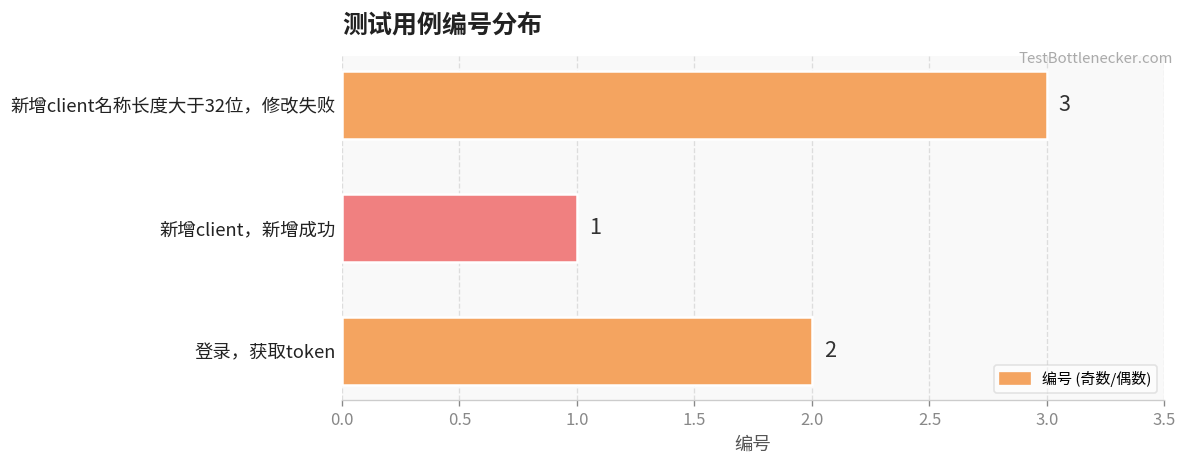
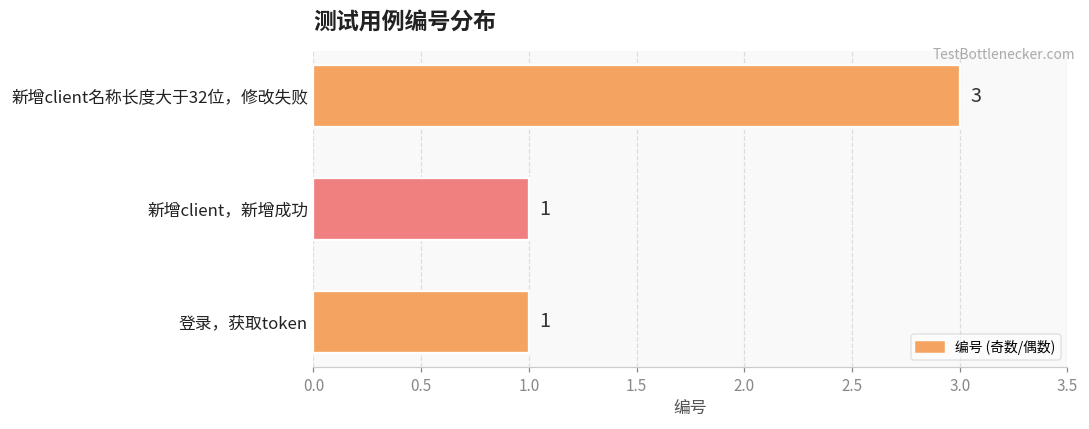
  {
    "新增client名称长度大于32位，修改失败": 3,
    "新增client，新增成功": 1,
-   "登录，获取token": 2
+   "登录，获取token": 1
  }
